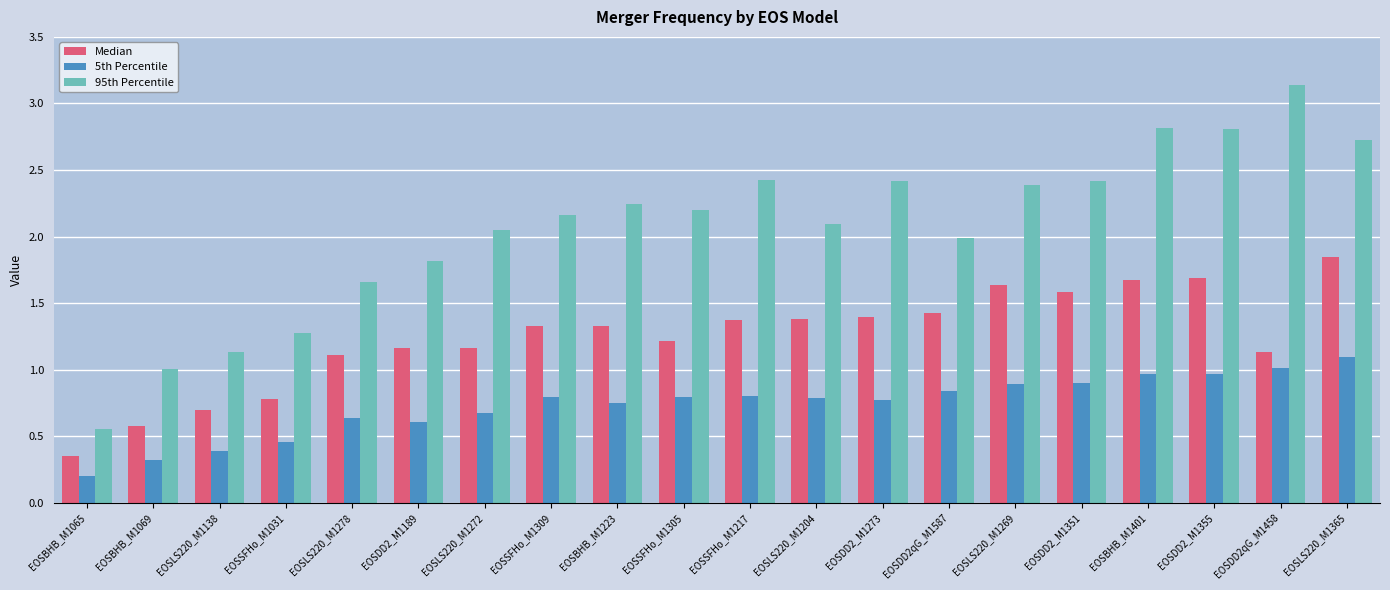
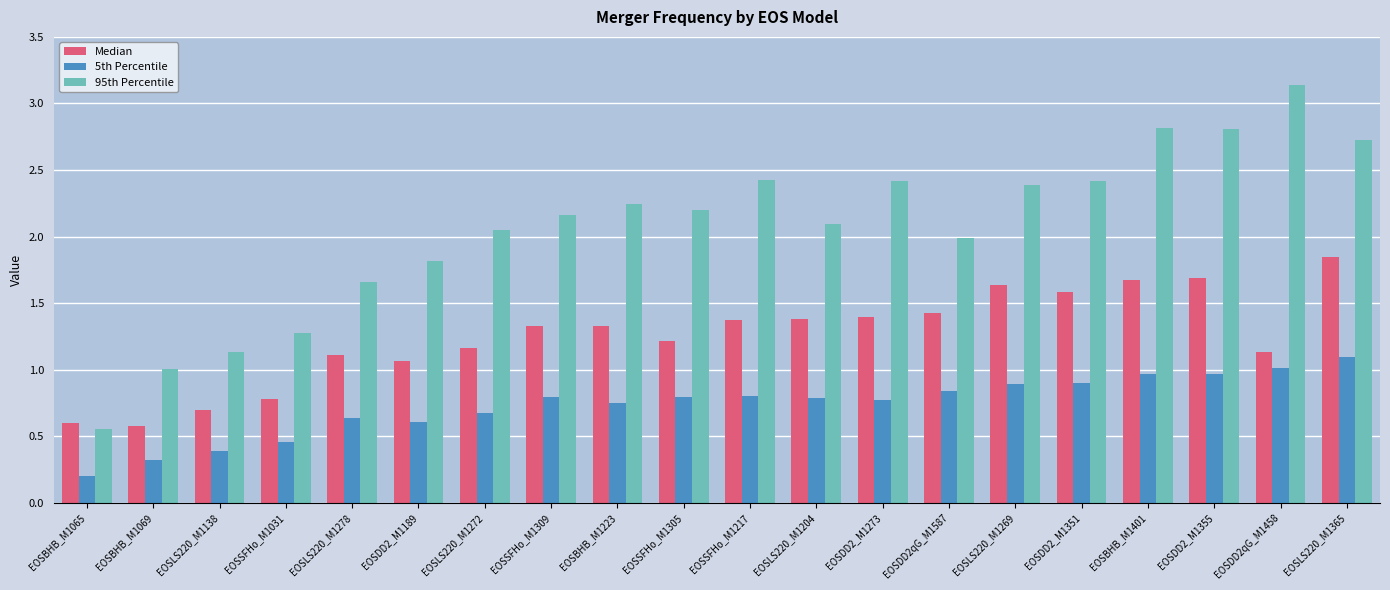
  {
    "Median": {
-     "EOSBHB_M1065": 0.35,
+     "EOSBHB_M1065": 0.60,
      "EOSBHB_M1069": 0.58,
      "EOSLS220_M1138": 0.70,
      "EOSSFHo_M1031": 0.78,
      "EOSLS220_M1278": 1.11,
-     "EOSDD2_M1189": 1.16,
+     "EOSDD2_M1189": 1.06,
      "EOSLS220_M1272": 1.16,
      "EOSSFHo_M1309": 1.33,
      "EOSBHB_M1223": 1.33,
      "EOSSFHo_M1305": 1.21,
      "EOSSFHo_M1217": 1.38,
      "EOSLS220_M1204": 1.38,
      "EOSDD2_M1273": 1.39,
      "EOSDD2qG_M1587": 1.43,
      "EOSLS220_M1269": 1.63,
      "EOSDD2_M1351": 1.58,
      "EOSBHB_M1401": 1.67,
      "EOSDD2_M1355": 1.69,
      "EOSDD2qG_M1458": 1.14,
      "EOSLS220_M1365": 1.85
    }
  }
